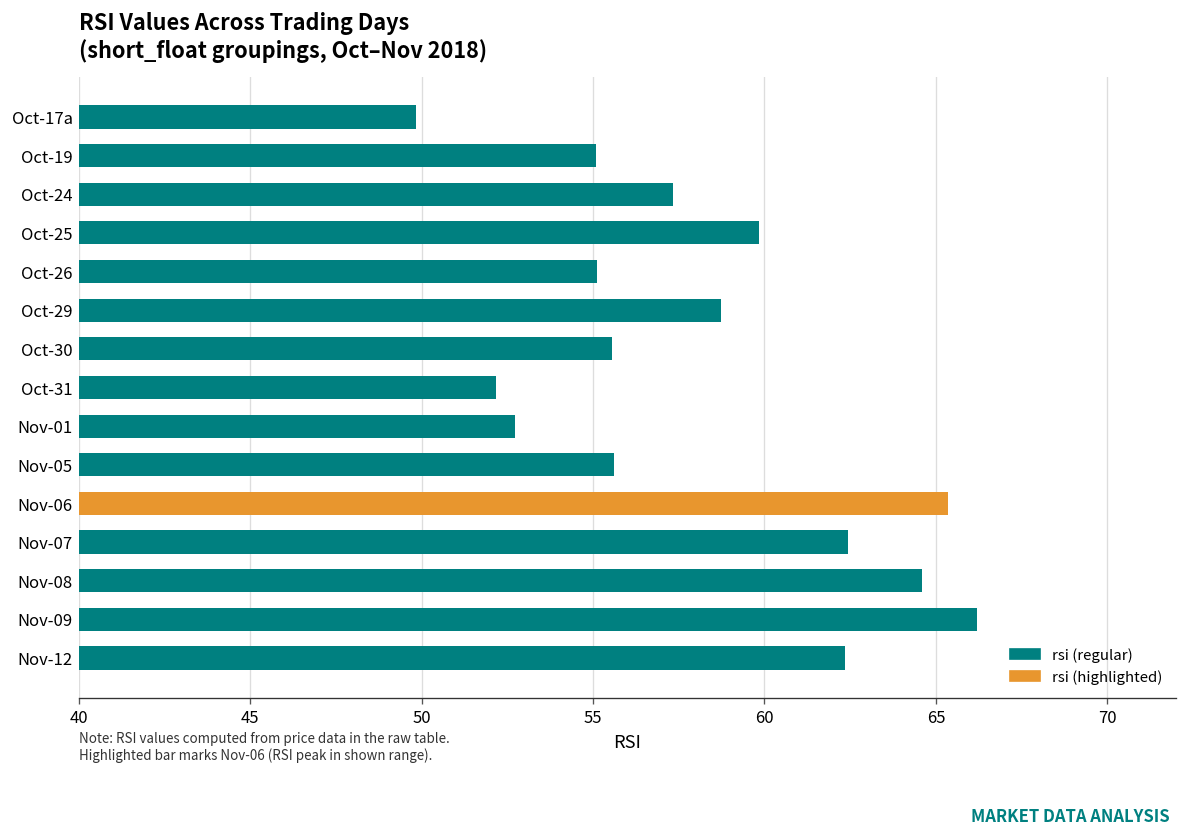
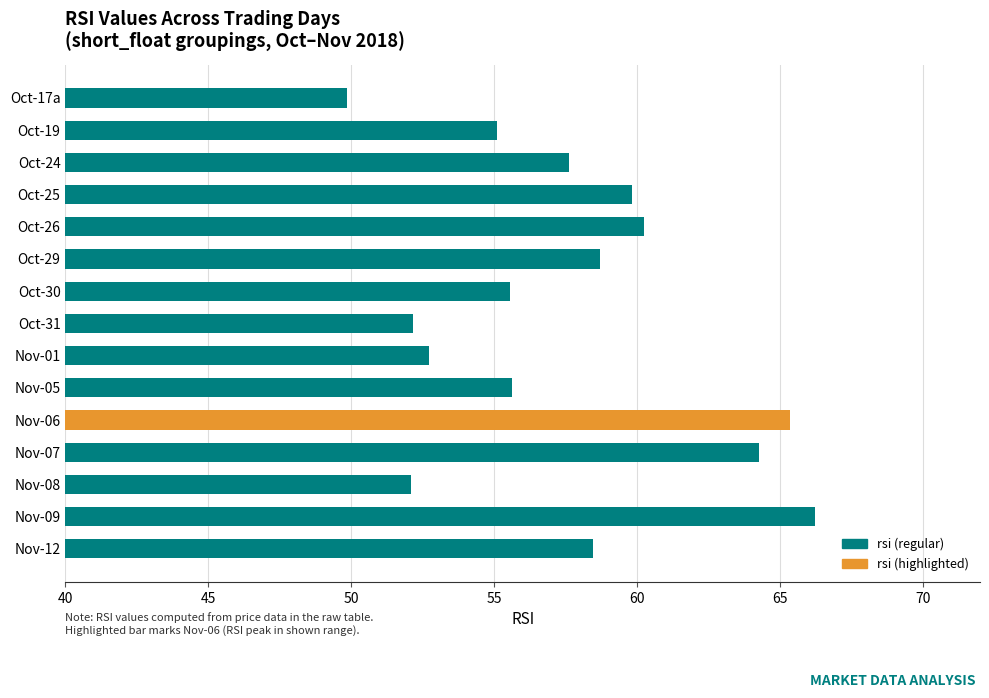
  {
    "Oct-17a": 49.8,
    "Oct-19": 55.1,
-   "Oct-24": 57.3,
+   "Oct-24": 57.6,
    "Oct-25": 59.8,
-   "Oct-26": 55.1,
+   "Oct-26": 60.3,
    "Oct-29": 58.7,
    "Oct-30": 55.6,
    "Oct-31": 52.2,
    "Nov-01": 52.7,
    "Nov-05": 55.6,
    "Nov-06": 65.3,
-   "Nov-07": 62.4,
-   "Nov-08": 64.6,
+   "Nov-07": 64.3,
+   "Nov-08": 52.1,
    "Nov-09": 66.2,
-   "Nov-12": 62.4
+   "Nov-12": 58.5
  }
